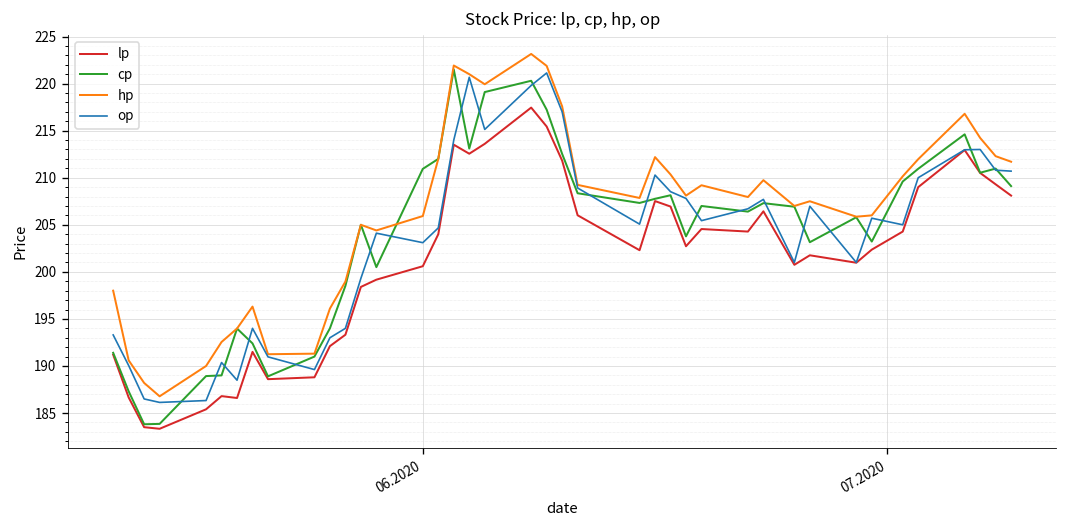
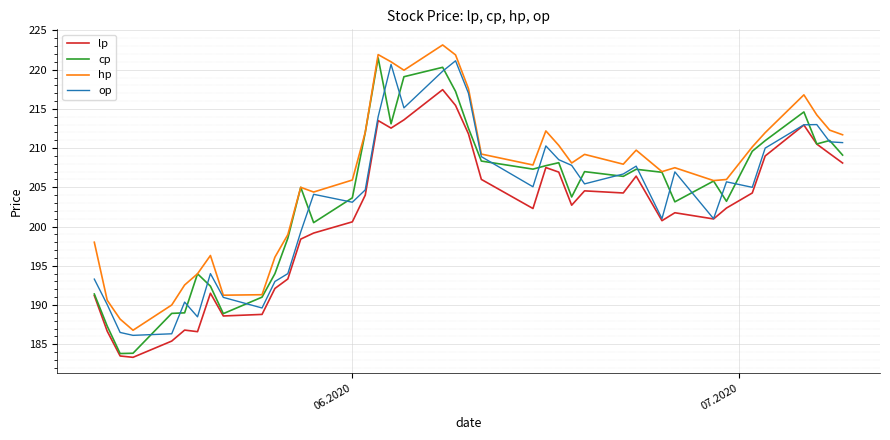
  {
    "lp": {
      "06.2020": 201
    },
    "cp": {
-     "06.2020": 211
+     "06.2020": 204
    },
    "hp": {
      "06.2020": 206
    },
    "op": {
      "06.2020": 203
    }
  }
